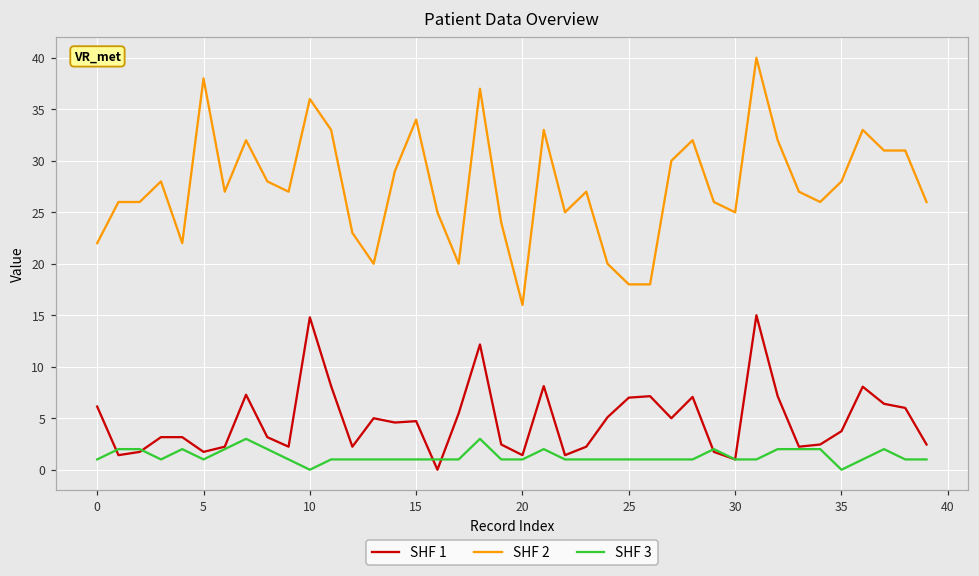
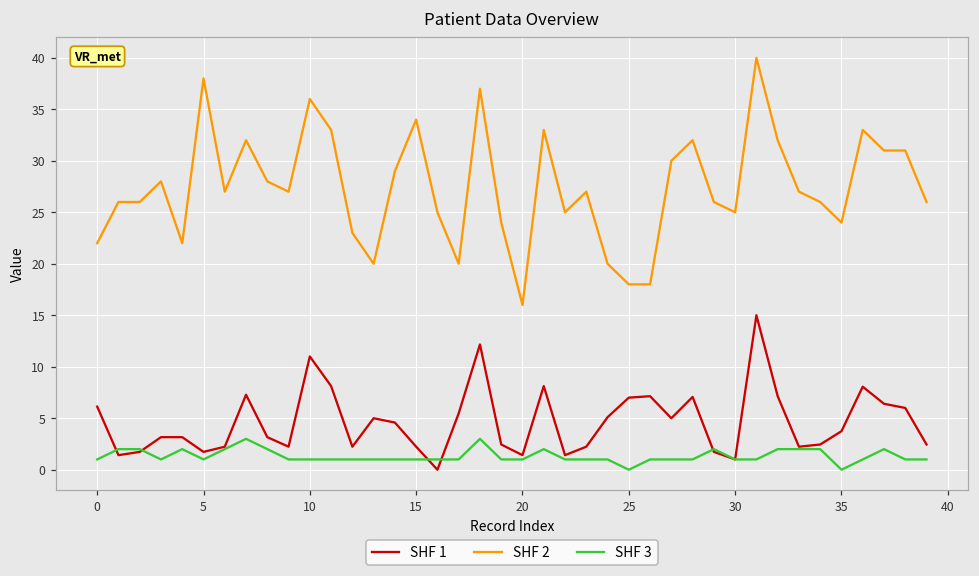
  {
    "SHF 1": {
      "0": 6,
      "5": 2,
-     "10": 15,
-     "15": 5,
+     "10": 11,
+     "15": 2,
      "20": 1,
      "25": 7,
      "35": 4
    },
    "SHF 2": {
      "0": 22,
      "5": 38,
      "10": 36,
      "15": 34,
      "20": 16,
      "25": 18,
      "30": 25,
-     "35": 28
+     "35": 24
    },
    "SHF 3": {
      "0": 1,
      "5": 1,
-     "10": 0,
+     "10": 1,
      "15": 1,
      "20": 1,
-     "25": 1,
+     "25": 0,
      "35": 0
    }
  }
